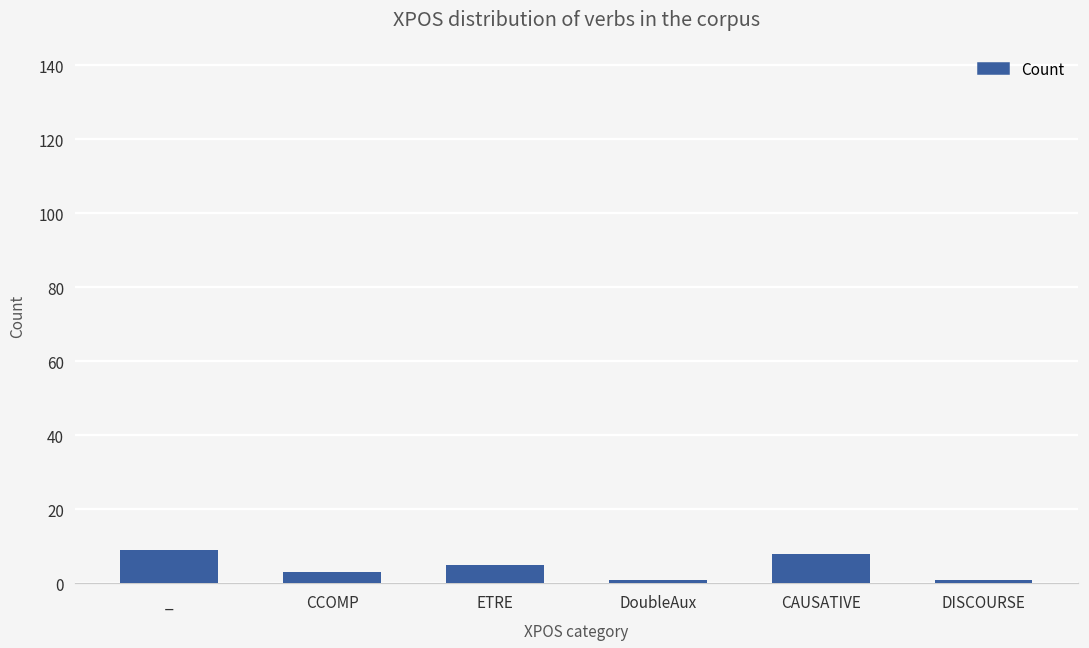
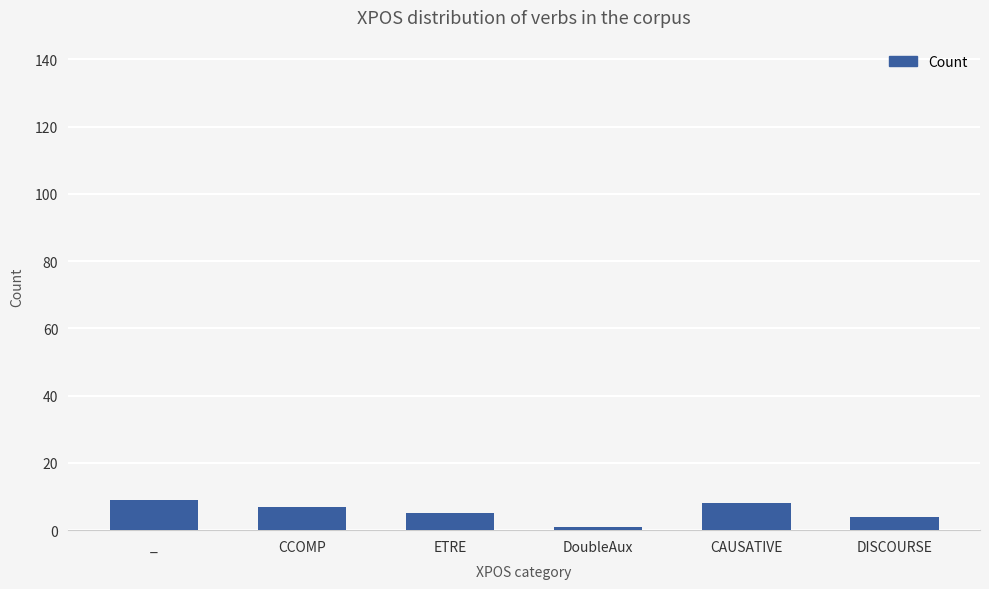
  {
    "_": 9,
-   "CCOMP": 3,
+   "CCOMP": 7,
    "ETRE": 5,
    "DoubleAux": 1,
    "CAUSATIVE": 8,
-   "DISCOURSE": 1
+   "DISCOURSE": 4
  }
